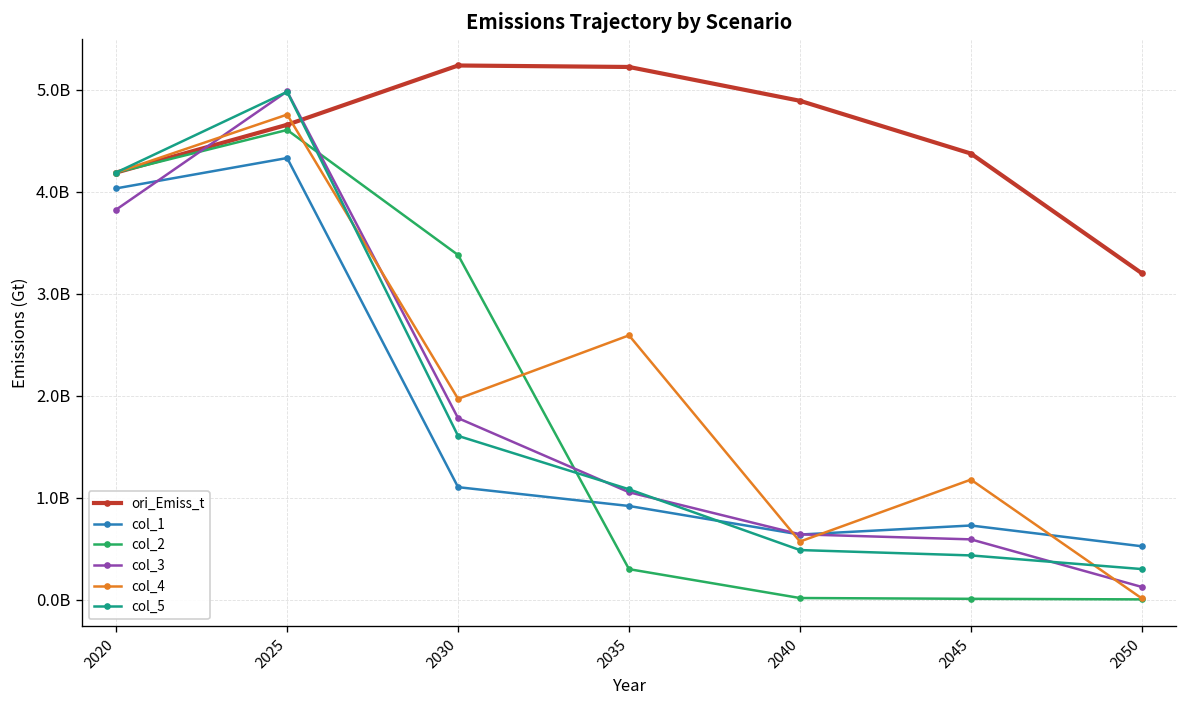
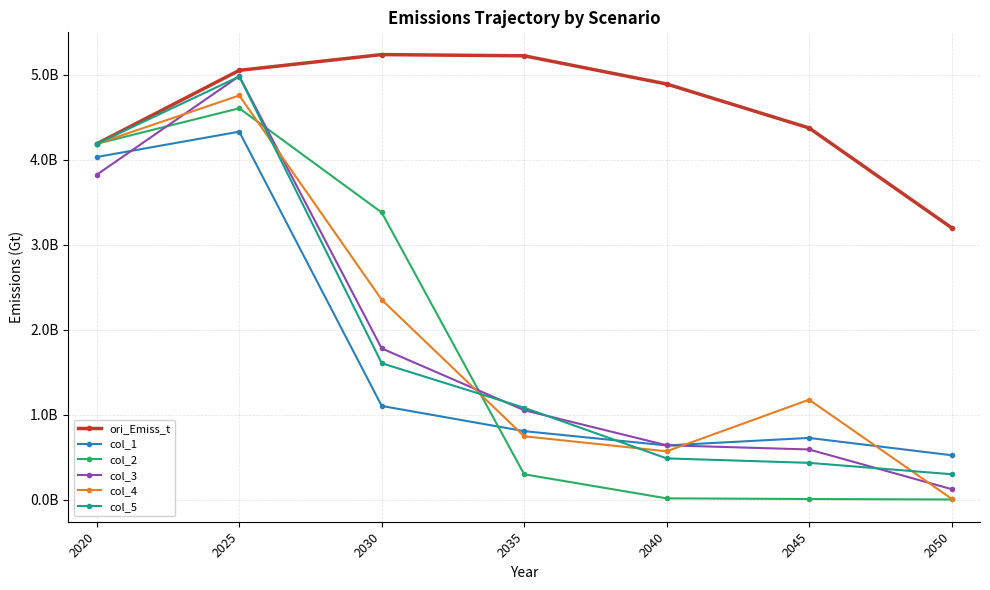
  {
    "ori_Emiss_t": {
-     "2025": 4700000000,
+     "2025": 5100000000,
      "2030": 5200000000,
      "2035": 5200000000,
      "2040": 4900000000,
      "2045": 4400000000,
      "2050": 3200000000
    },
    "col_1": {
      "2020": 4000000000,
      "2025": 4300000000,
      "2030": 1100000000,
-     "2035": 900000000,
+     "2035": 800000000,
      "2045": 700000000,
      "2050": 500000000
    },
    "col_3": {
      "2020": 3800000000,
      "2030": 1800000000,
      "2045": 600000000,
      "2050": 100000000
    },
    "col_4": {
      "2025": 4800000000,
-     "2030": 2000000000,
-     "2035": 2600000000,
+     "2030": 2400000000,
+     "2035": 700000000,
      "2040": 600000000,
      "2045": 1200000000
    }
  }
